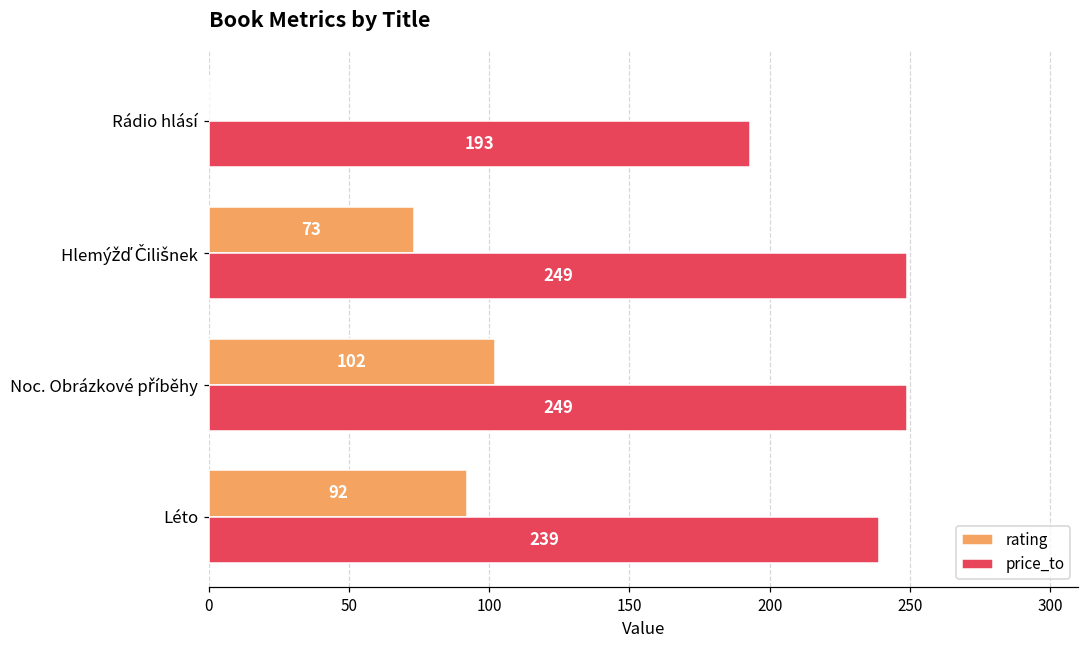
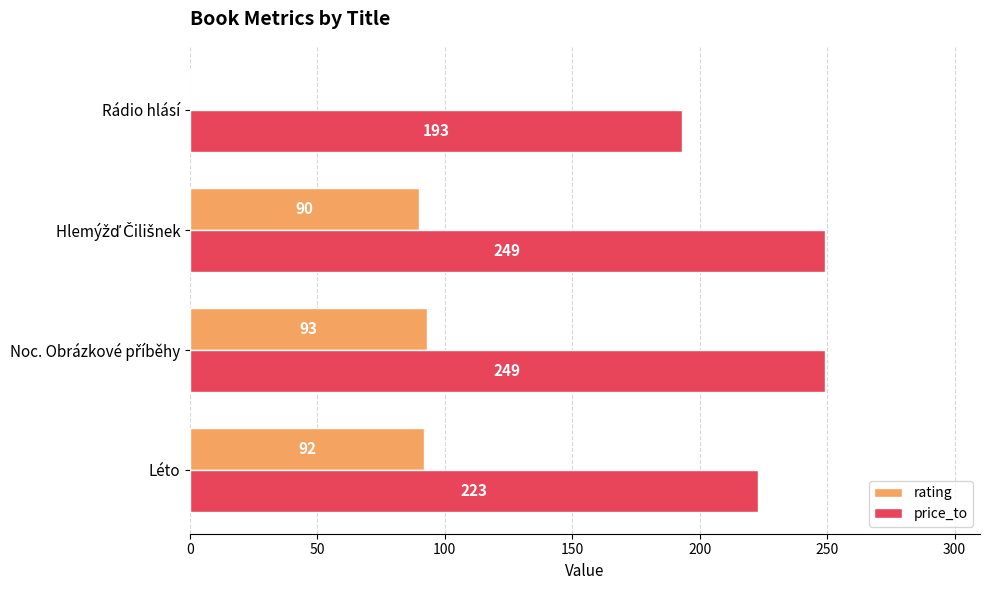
  {
    "rating": {
-     "Hlemýžď Čilišnek": 73,
-     "Noc. Obrázkové příběhy": 102,
+     "Hlemýžď Čilišnek": 90,
+     "Noc. Obrázkové příběhy": 93,
      "Léto": 92
    },
    "price_to": {
      "Rádio hlásí": 193,
      "Hlemýžď Čilišnek": 249,
      "Noc. Obrázkové příběhy": 249,
-     "Léto": 239
+     "Léto": 223
    }
  }
